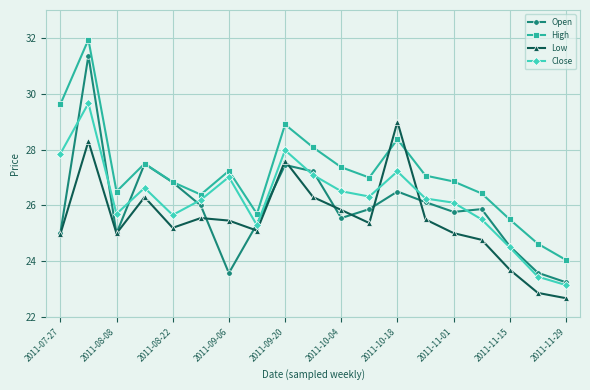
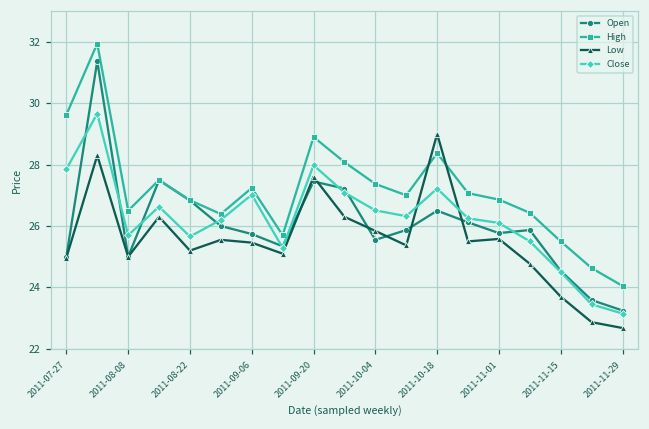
  {
    "Open": {
-     "2011-09-06": 23.6,
+     "2011-09-06": 25.7,
      "2011-09-20": 27.5,
      "2011-10-04": 25.6,
      "2011-10-18": 26.5,
      "2011-11-01": 25.8,
      "2011-11-29": 23.3
    },
    "Low": {
      "2011-08-22": 25.2,
      "2011-09-06": 25.5,
      "2011-09-20": 27.6,
      "2011-10-04": 25.8,
      "2011-10-18": 29.0,
-     "2011-11-01": 25.0,
+     "2011-11-01": 25.6,
      "2011-11-15": 23.7,
      "2011-11-29": 22.7
    }
  }
